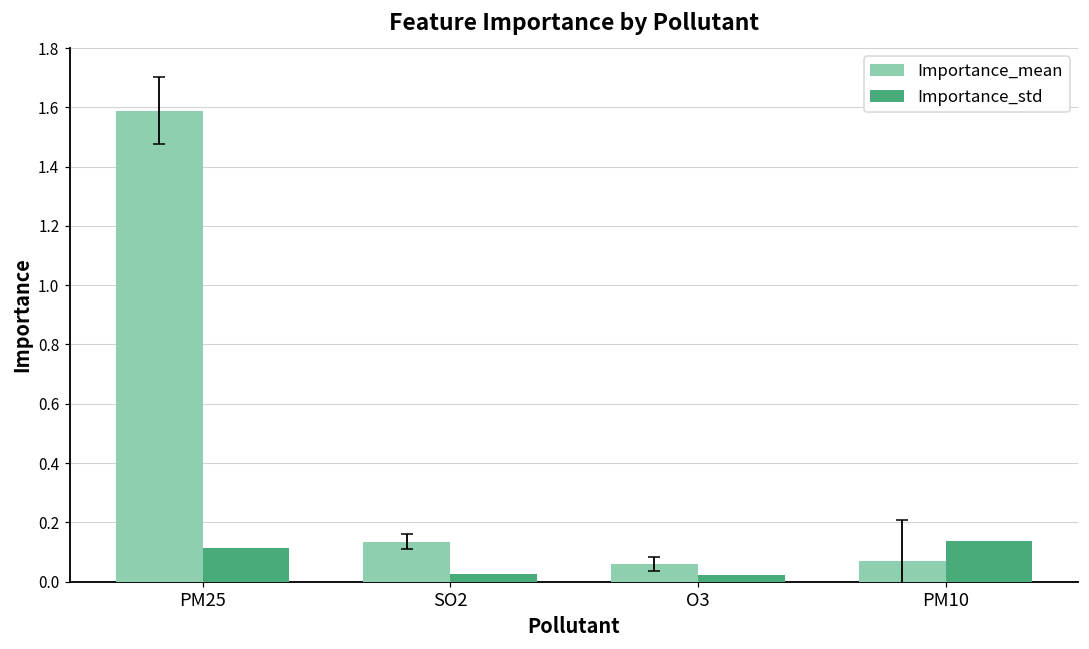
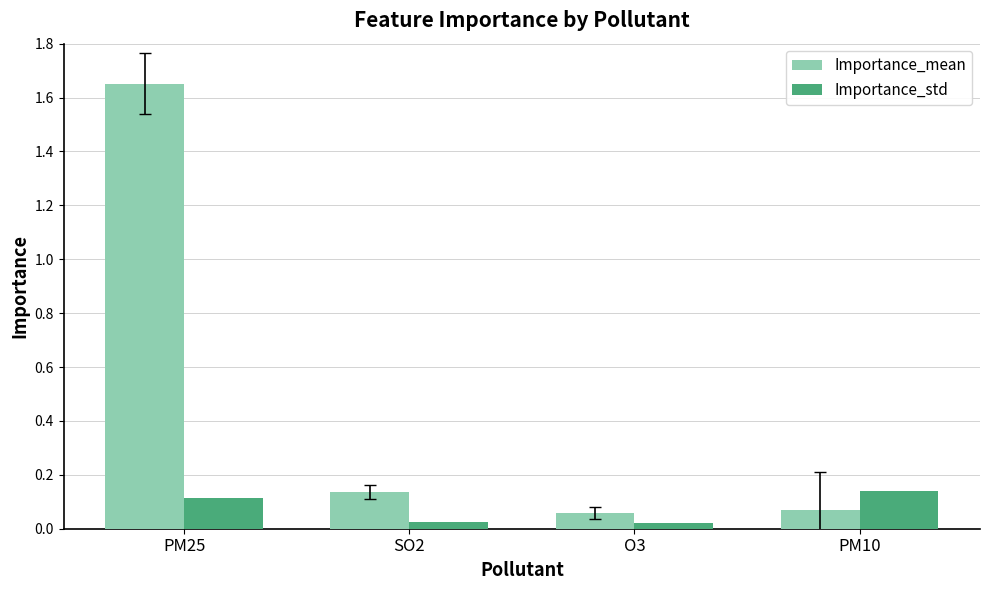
  {
    "Importance_mean": {
-     "PM25": 1.59,
+     "PM25": 1.65,
      "SO2": 0.13,
      "O3": 0.06,
      "PM10": 0.07
    },
    "Importance_std": {
      "PM25": 0.11,
      "SO2": 0.03,
      "O3": 0.02,
      "PM10": 0.14
    }
  }
